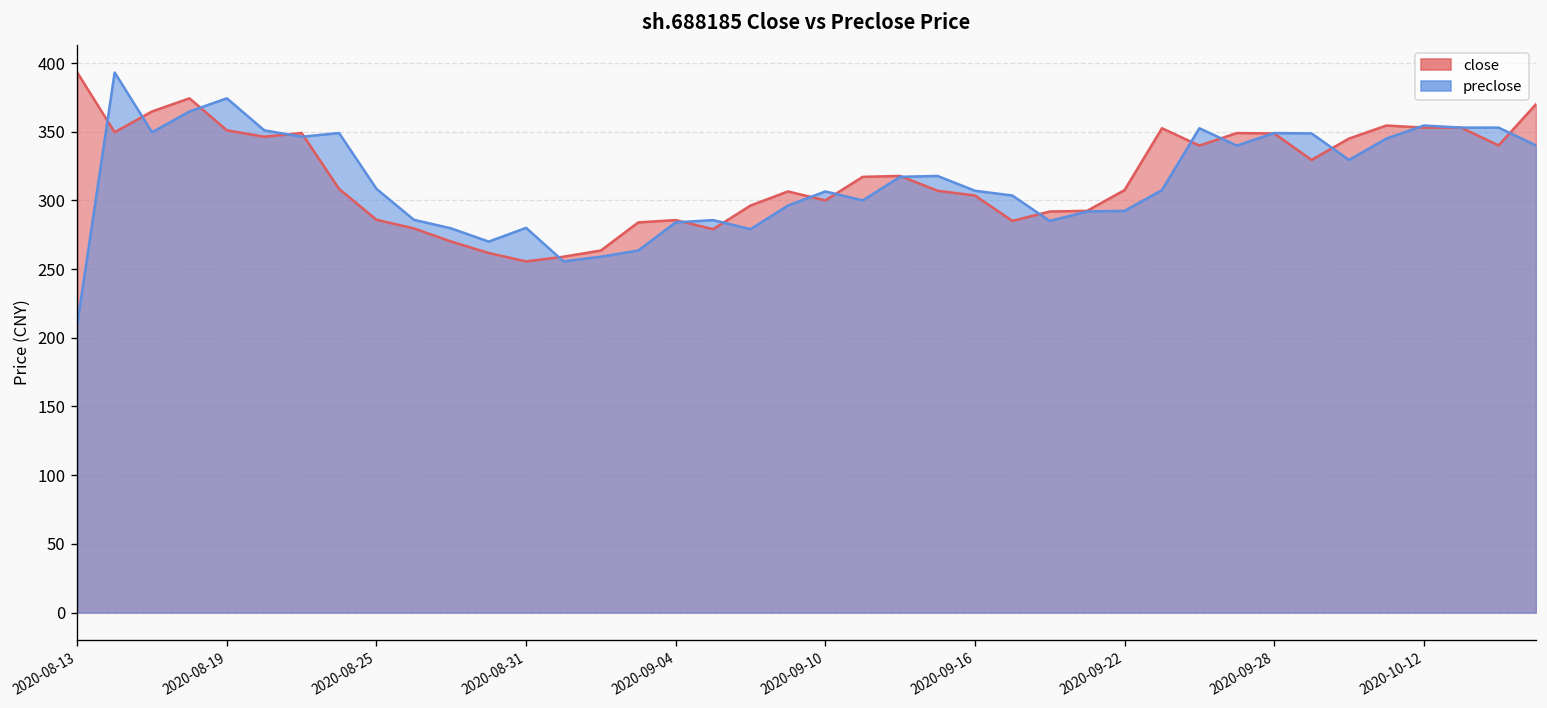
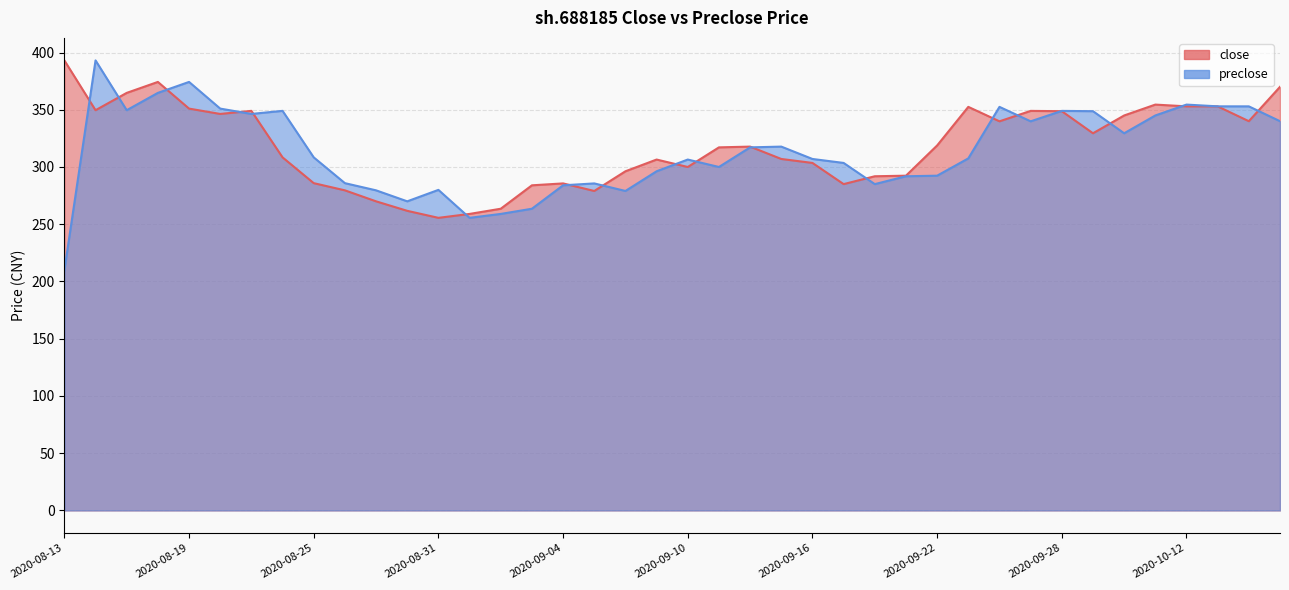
  {
    "close": {
      "2020-08-13": 393,
      "2020-08-19": 351,
      "2020-08-25": 286,
      "2020-08-31": 256,
      "2020-09-10": 300,
      "2020-09-16": 304,
-     "2020-09-22": 308
+     "2020-09-22": 319
    },
    "preclose": {
      "2020-08-13": 210,
      "2020-08-19": 374,
      "2020-08-25": 308,
      "2020-08-31": 280,
      "2020-09-10": 307,
      "2020-09-16": 307,
      "2020-09-22": 292
    }
  }
